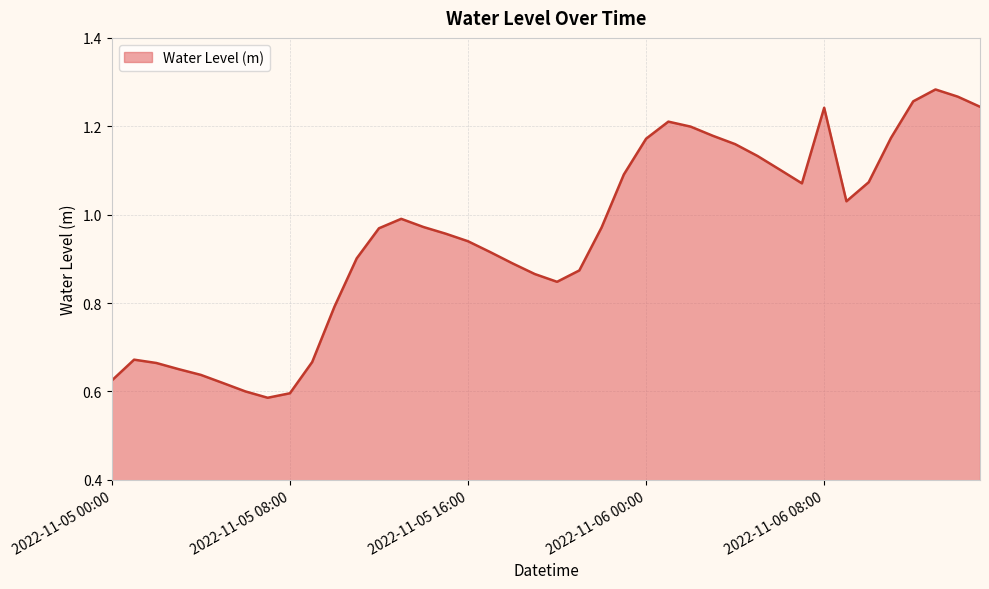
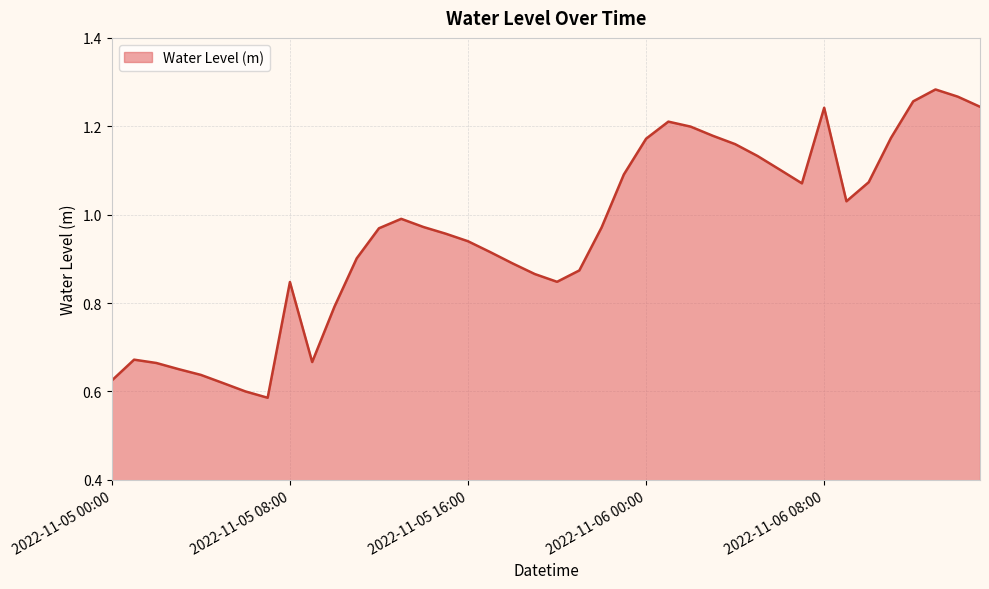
  {
    "2022-11-05 00:00": 0.62,
-   "2022-11-05 08:00": 0.60,
+   "2022-11-05 08:00": 0.85,
    "2022-11-05 16:00": 0.94,
    "2022-11-06 00:00": 1.17,
    "2022-11-06 08:00": 1.24
  }
